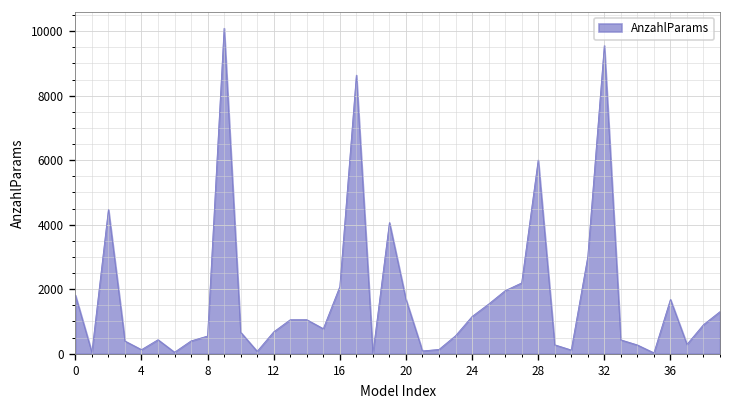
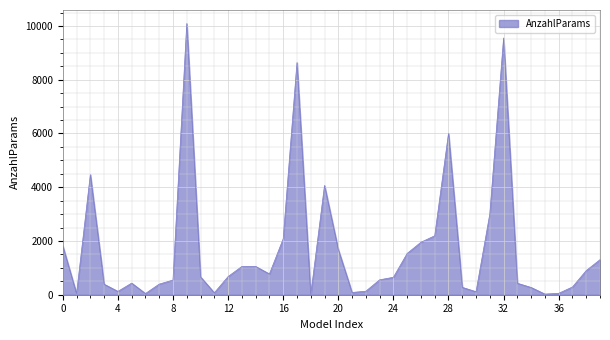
  {
    "0": 1800,
    "4": 100,
    "8": 500,
    "12": 700,
    "16": 2100,
    "20": 1700,
-   "24": 1200,
+   "24": 600,
    "28": 6000,
    "32": 9600,
-   "36": 1700
+   "36": 100
  }
